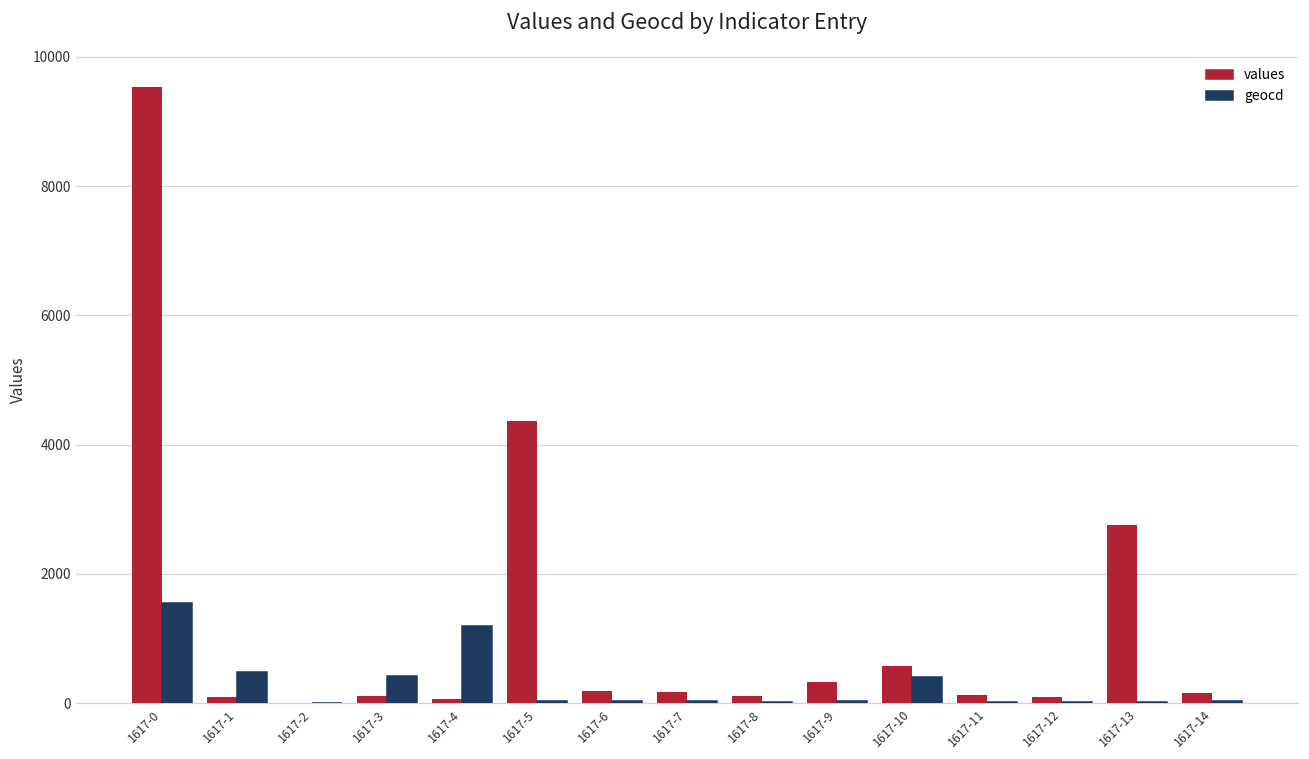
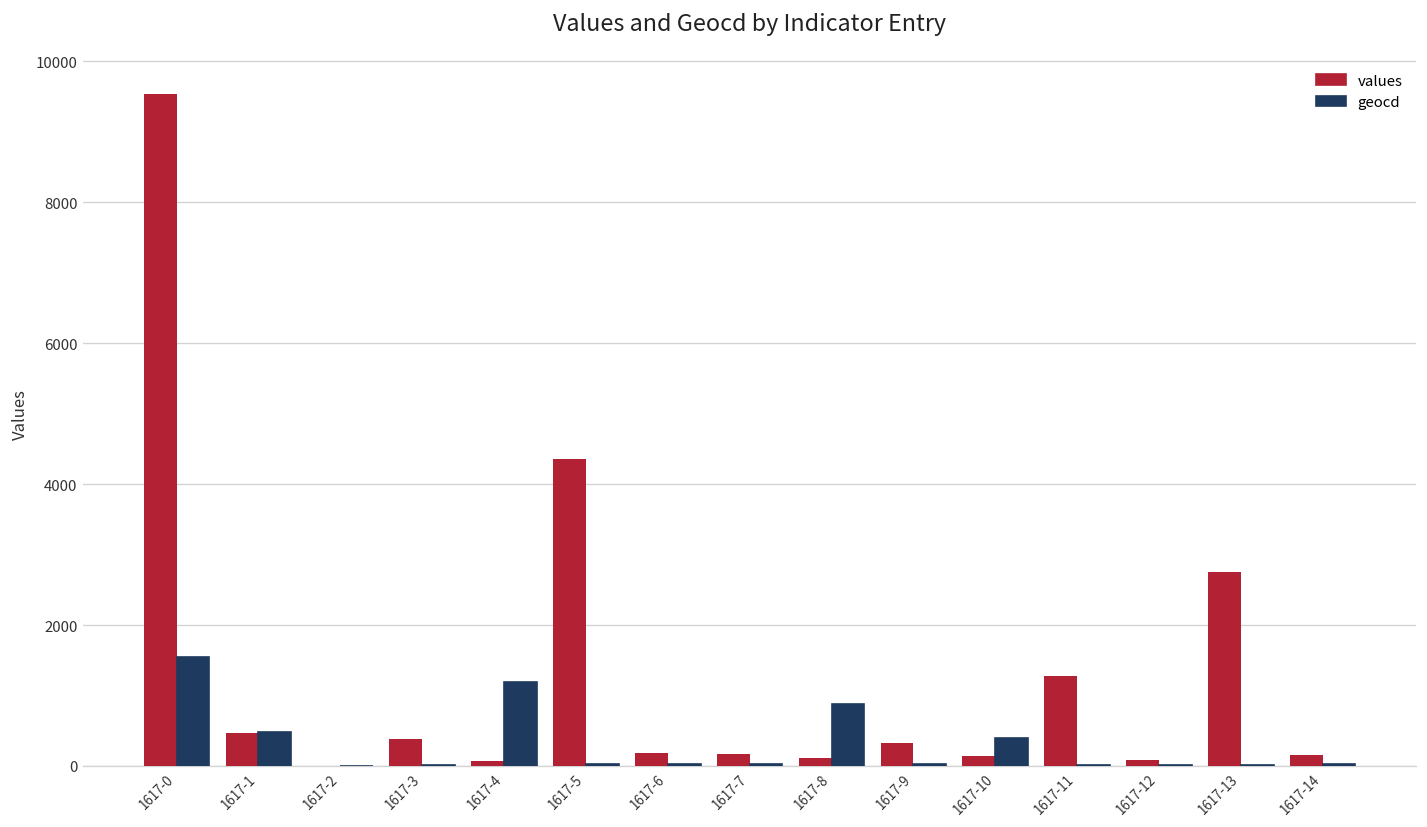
  {
    "values": {
      "1617-0": 9500,
-     "1617-1": 100,
+     "1617-1": 500,
      "1617-2": 0,
-     "1617-3": 100,
+     "1617-3": 400,
      "1617-4": 100,
      "1617-5": 4400,
      "1617-6": 200,
      "1617-7": 200,
      "1617-8": 100,
      "1617-9": 300,
-     "1617-10": 600,
-     "1617-11": 100,
+     "1617-10": 100,
+     "1617-11": 1300,
      "1617-12": 100,
      "1617-13": 2700,
      "1617-14": 200
    },
    "geocd": {
      "1617-0": 1500,
      "1617-1": 500,
      "1617-2": 0,
-     "1617-3": 400,
+     "1617-3": 0,
      "1617-4": 1200,
-     "1617-8": 0,
+     "1617-8": 900,
      "1617-10": 400
    }
  }
